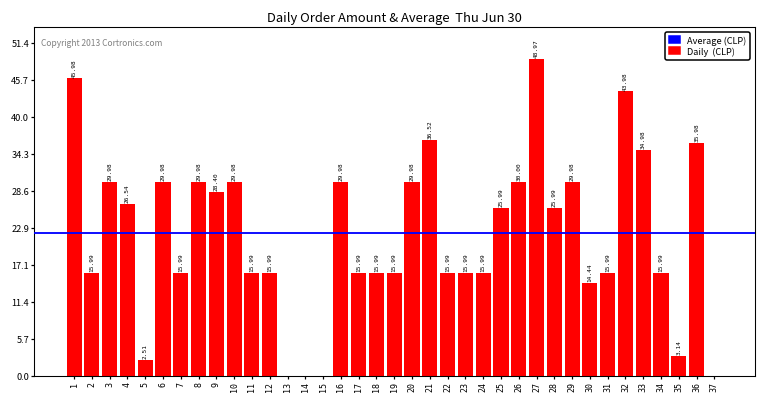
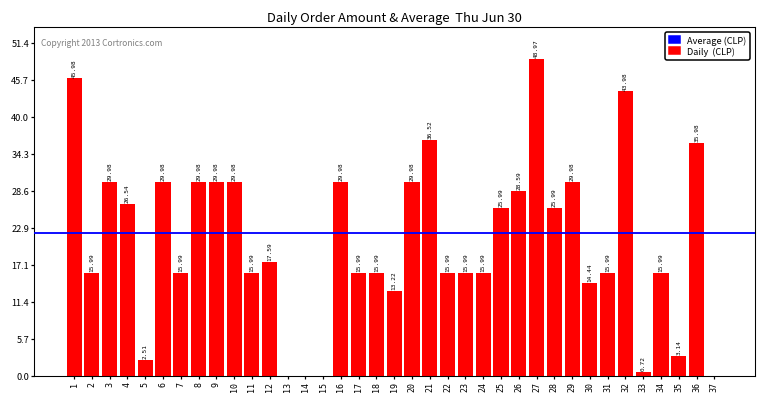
  {
-   "9": 28.40,
-   "12": 15.99,
-   "19": 15.99,
-   "26": 30.00,
-   "33": 34.98
+   "9": 29.98,
+   "12": 17.59,
+   "19": 13.22,
+   "26": 28.59,
+   "33": 0.72
  }
